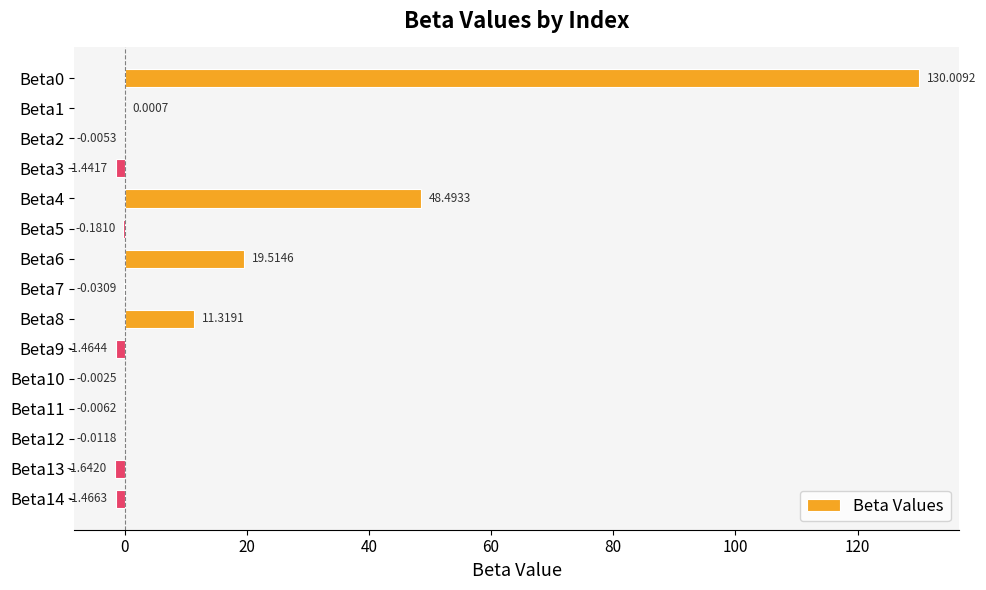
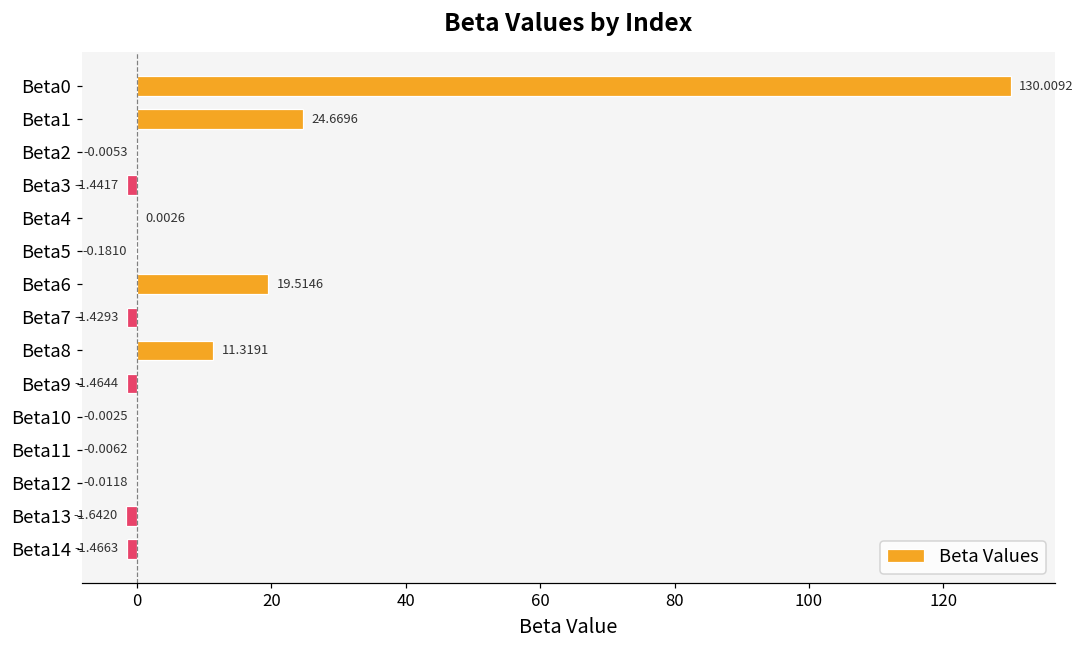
  {
    "Beta0": 130.0092,
-   "Beta1": 0.0007,
+   "Beta1": 24.6696,
    "Beta2": -0.0053,
    "Beta3": -1.4417,
-   "Beta4": 48.4933,
+   "Beta4": 0.0026,
    "Beta5": -0.1810,
    "Beta6": 19.5146,
-   "Beta7": -0.0309,
+   "Beta7": -1.4293,
    "Beta8": 11.3191,
    "Beta9": -1.4644,
    "Beta10": -0.0025,
    "Beta11": -0.0062,
    "Beta12": -0.0118,
    "Beta13": -1.6420,
    "Beta14": -1.4663
  }
